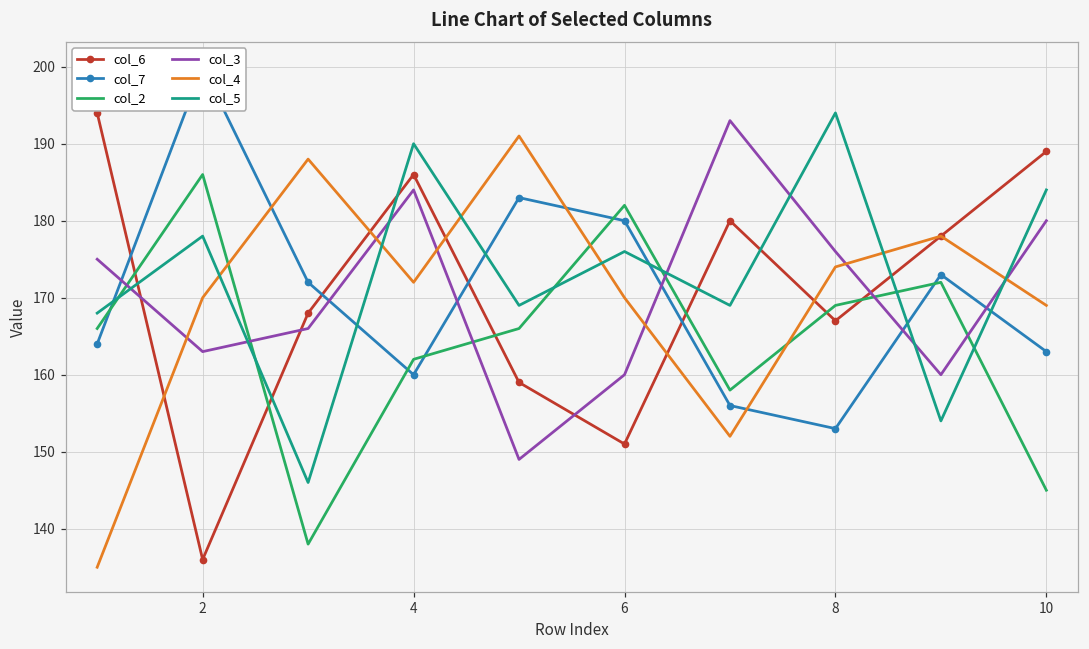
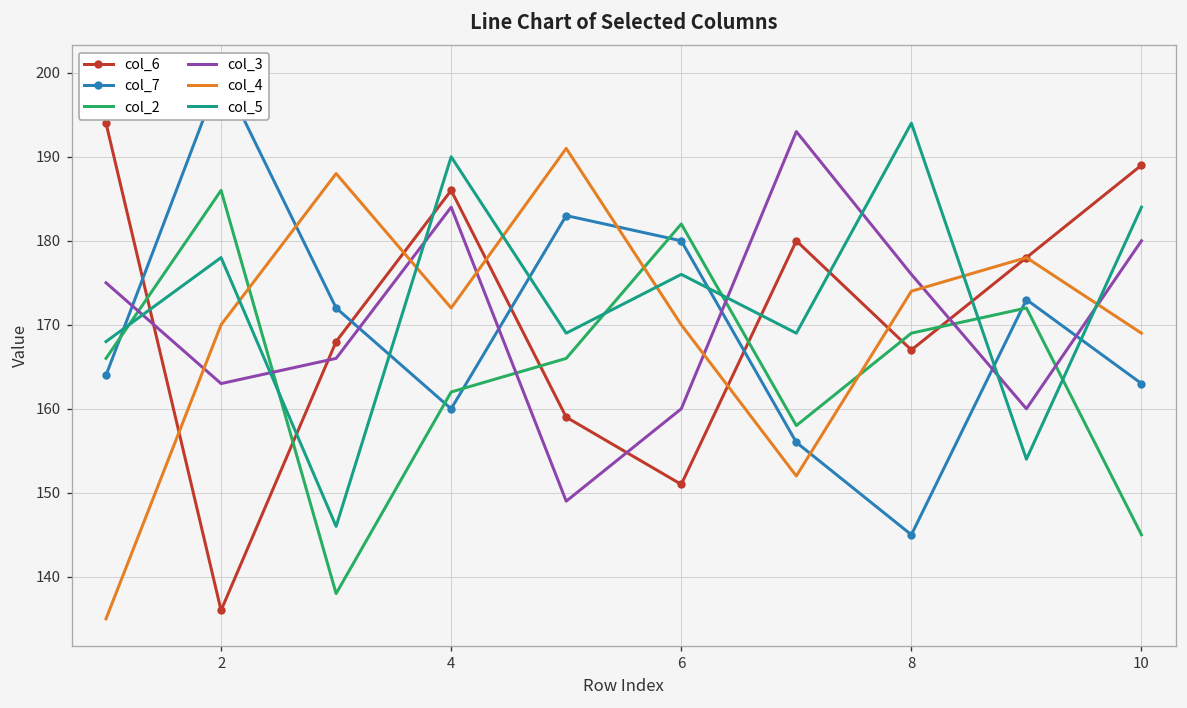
  {
    "col_6": {
      "2": 136,
      "4": 186,
      "6": 151,
      "8": 167,
      "10": 189
    },
    "col_7": {
      "4": 160,
      "6": 180,
-     "8": 153,
+     "8": 145,
      "10": 163
    },
    "col_3": {
      "2": 163,
      "4": 184,
      "6": 160,
      "8": 176,
      "10": 180
    },
    "col_4": {
      "2": 170,
      "4": 172,
      "6": 170,
      "8": 174,
      "10": 169
    }
  }
